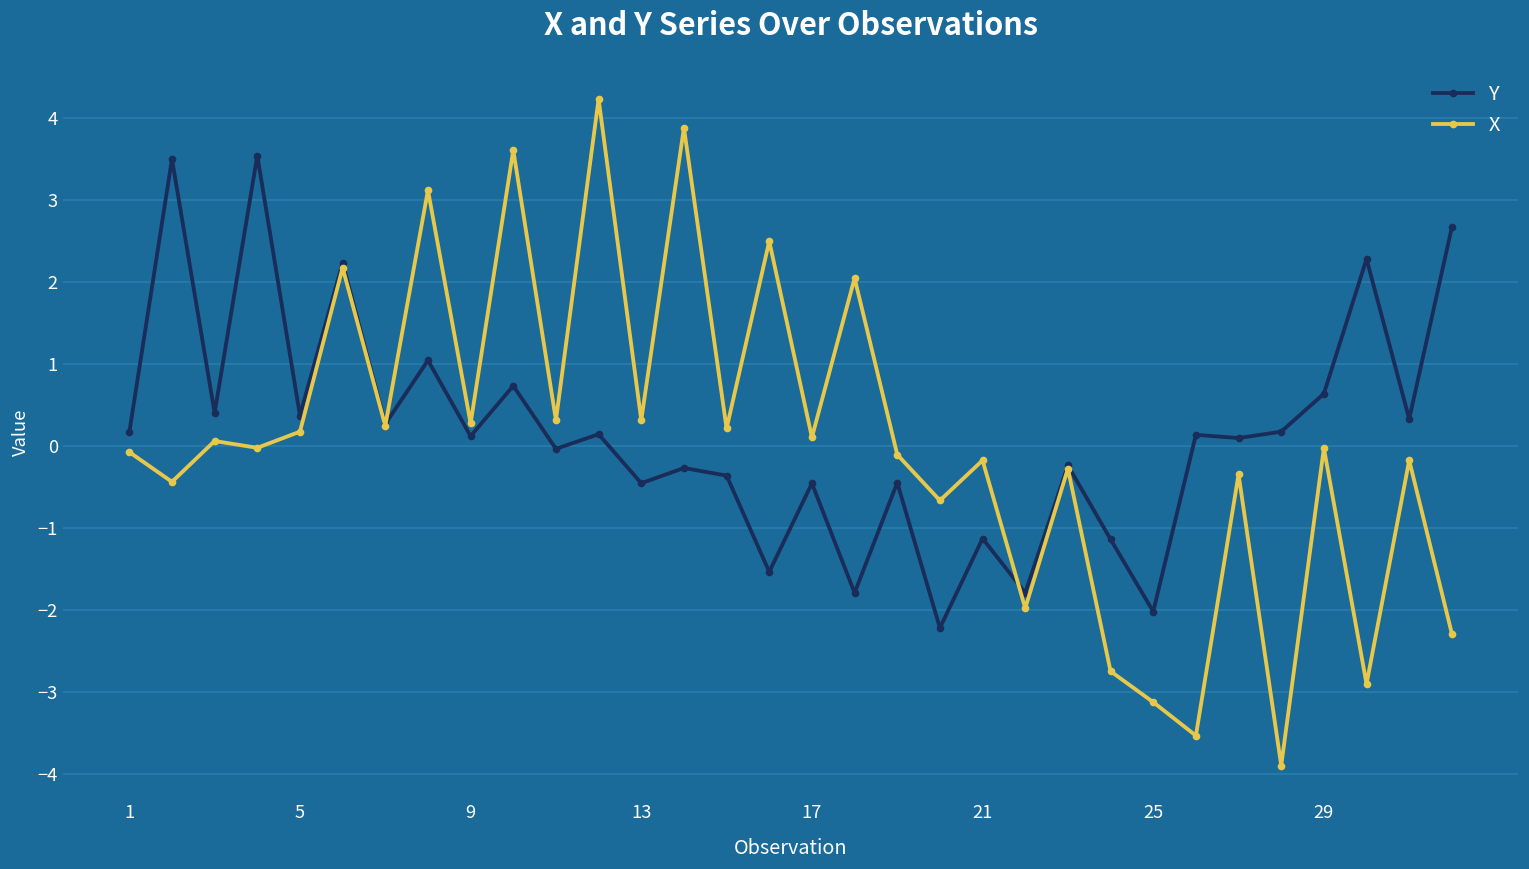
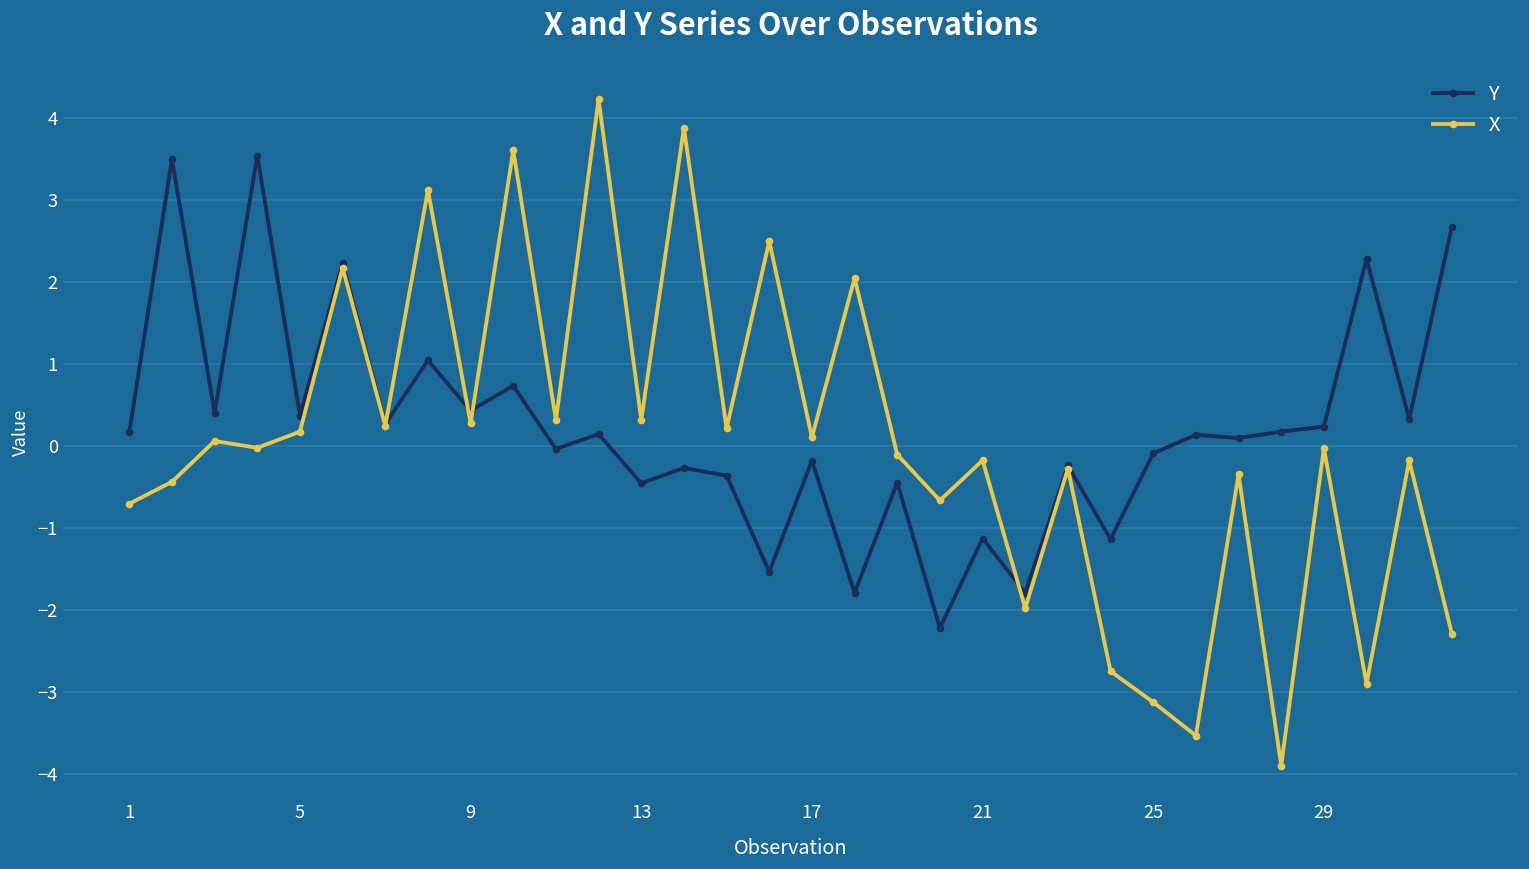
  {
    "Y": {
      "1": 0.2,
      "5": 0.4,
-     "9": 0.1,
+     "9": 0.4,
      "13": -0.5,
-     "17": -0.5,
+     "17": -0.2,
      "21": -1.1,
-     "25": -2.0,
-     "29": 0.6
+     "25": -0.1,
+     "29": 0.2
    },
    "X": {
-     "1": -0.1,
+     "1": -0.7,
      "5": 0.2,
      "9": 0.3,
      "13": 0.3,
      "17": 0.1,
      "21": -0.2,
      "25": -3.1,
      "29": 0.0
    }
  }
